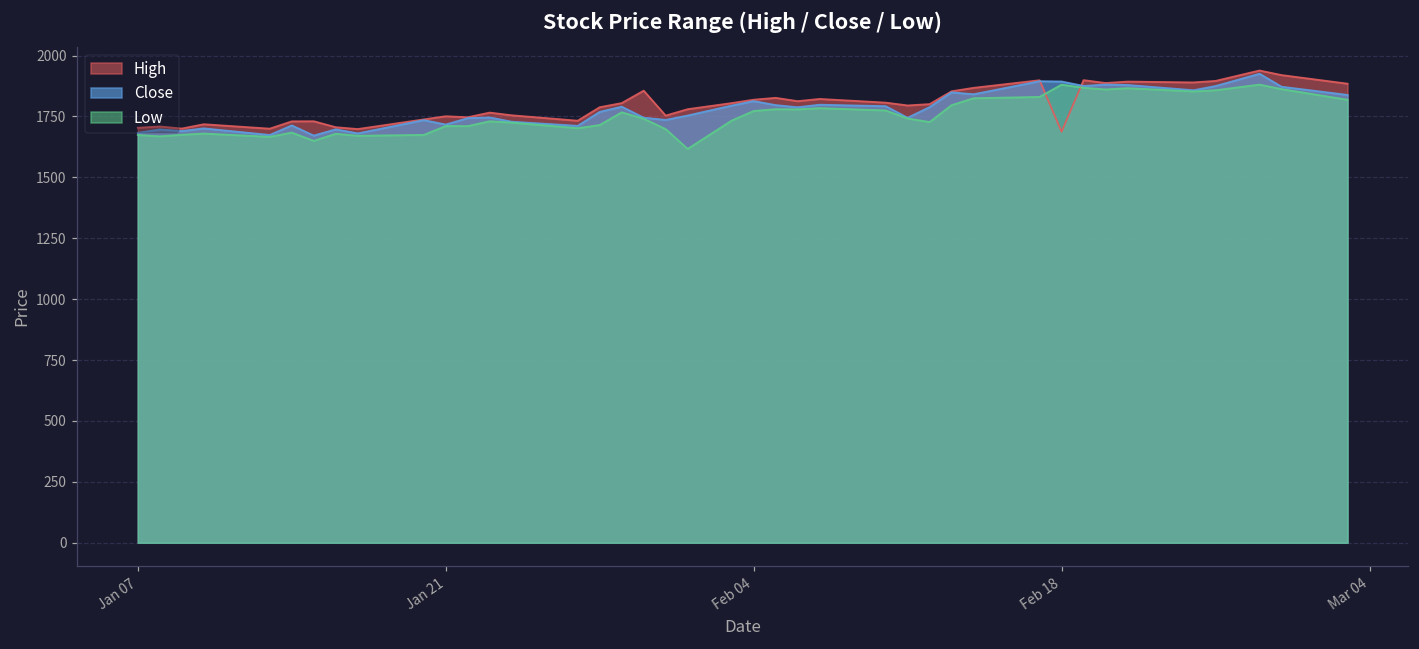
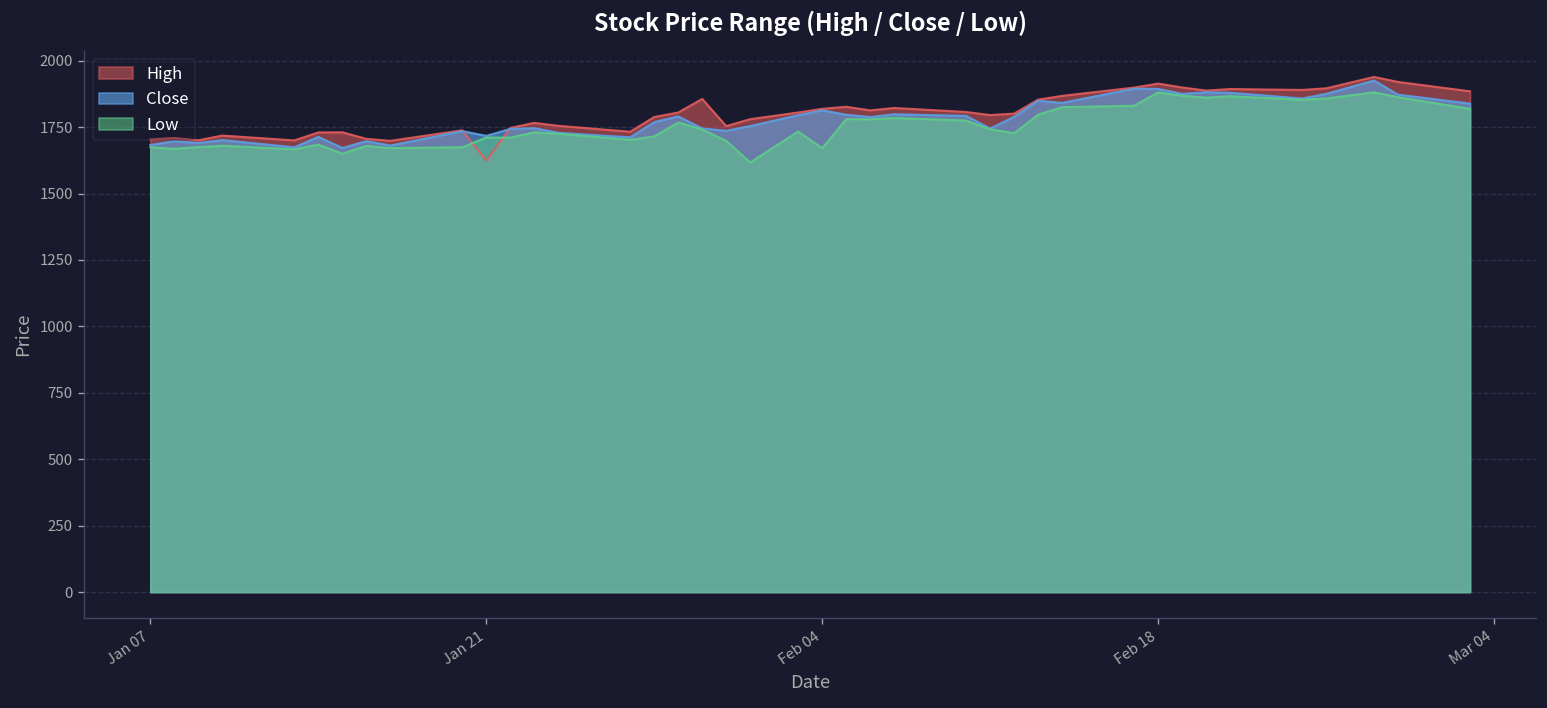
  {
    "High": {
-     "Jan 21": 1750,
-     "Feb 18": 1690
+     "Jan 21": 1620,
+     "Feb 18": 1910
    },
    "Close": {
      "Feb 18": 1890
    },
    "Low": {
-     "Feb 04": 1770,
+     "Feb 04": 1670,
      "Feb 18": 1880
    }
  }
